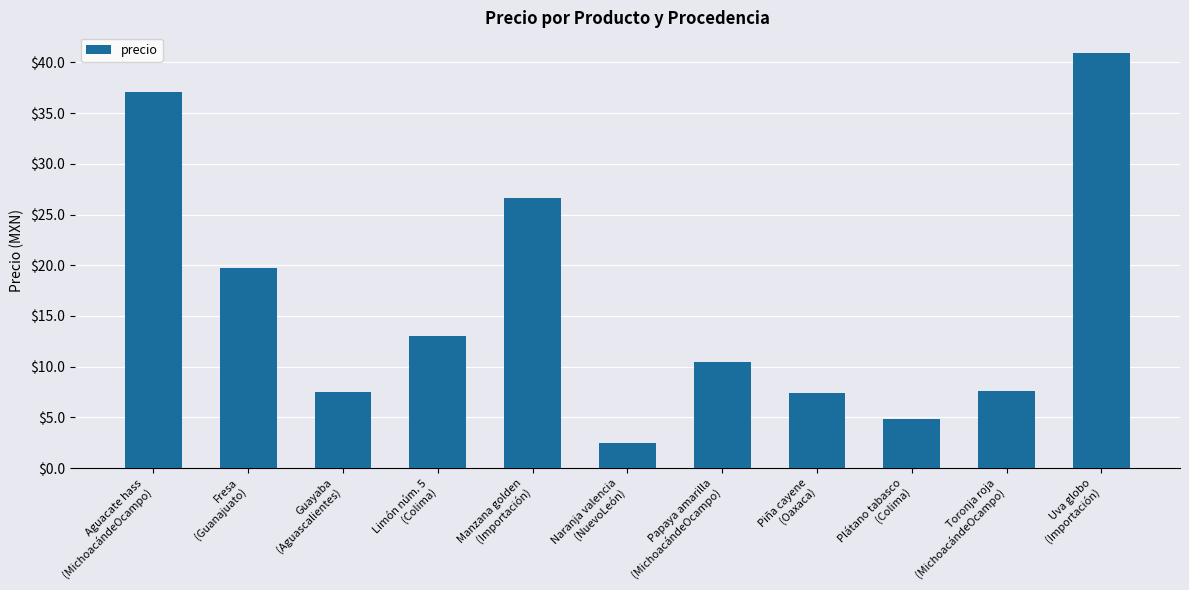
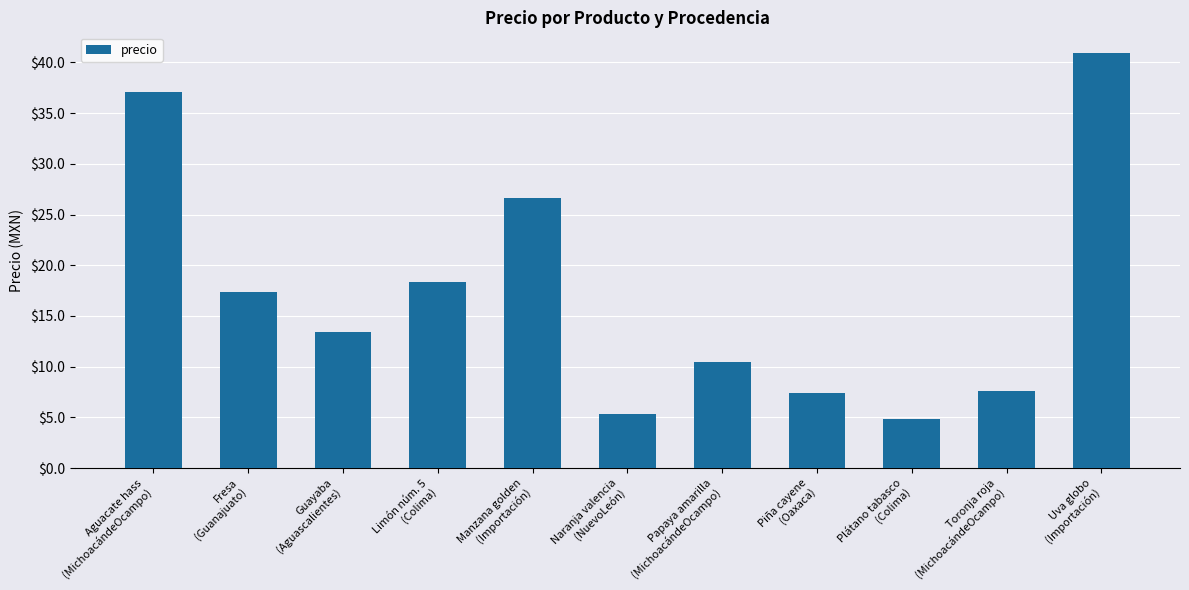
  {
    "Aguacate hass (MichoacándeOcampo)": "$37.1",
-   "Fresa (Guanajuato)": "$19.8",
-   "Guayaba (Aguascalientes)": "$7.5",
-   "Limón núm. 5 (Colima)": "$13.0",
+   "Fresa (Guanajuato)": "$17.4",
+   "Guayaba (Aguascalientes)": "$13.4",
+   "Limón núm. 5 (Colima)": "$18.3",
    "Manzana golden (Importación)": "$26.6",
-   "Naranja valencia (NuevoLeón)": "$2.5",
+   "Naranja valencia (NuevoLeón)": "$5.3",
    "Papaya amarilla (MichoacándeOcampo)": "$10.5",
    "Piña cayene (Oaxaca)": "$7.4",
    "Plátano tabasco (Colima)": "$4.8",
    "Toronja roja (MichoacándeOcampo)": "$7.6",
    "Uva globo (Importación)": "$40.9"
  }
